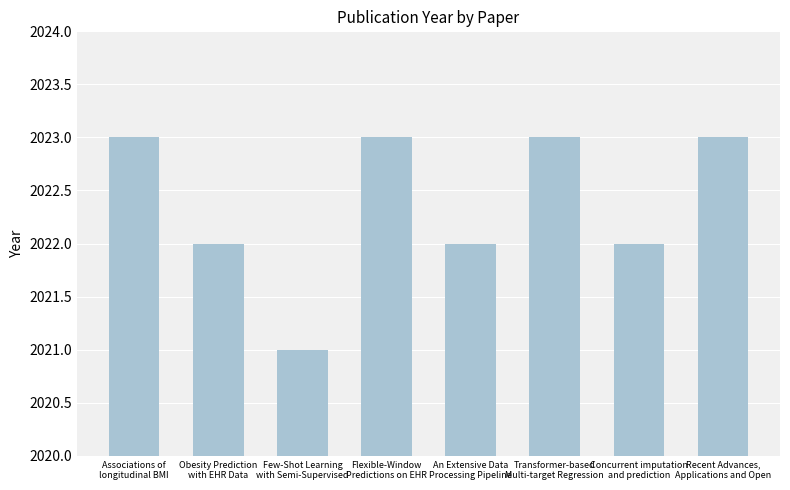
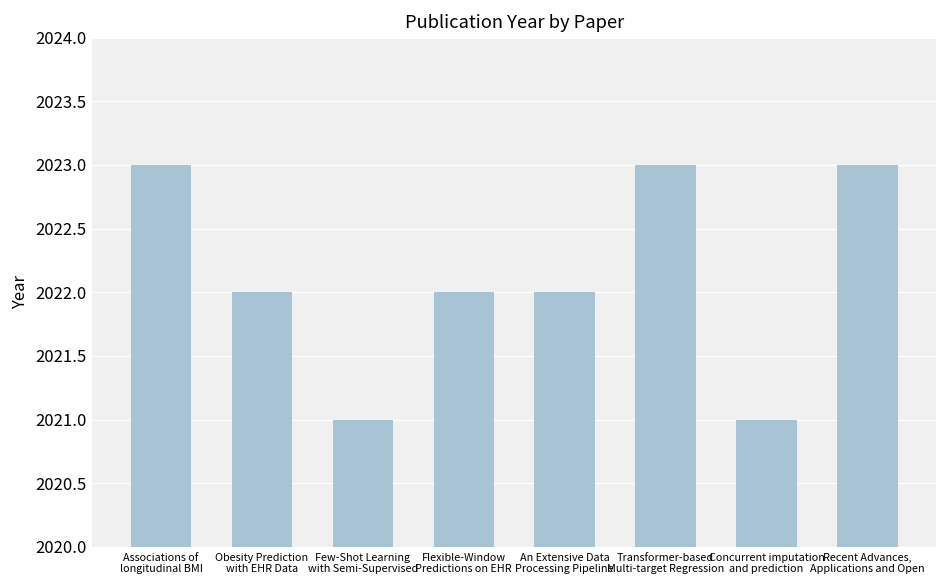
  {
    "Associations of longitudinal BMI": 2023,
    "Obesity Prediction with EHR Data": 2022,
    "Few-Shot Learning with Semi-Supervised": 2021,
-   "Flexible-Window Predictions on EHR": 2023,
+   "Flexible-Window Predictions on EHR": 2022,
    "An Extensive Data Processing Pipeline": 2022,
    "Transformer-based Multi-target Regression": 2023,
-   "Concurrent imputation and prediction": 2022,
+   "Concurrent imputation and prediction": 2021,
    "Recent Advances, Applications and Open": 2023
  }
